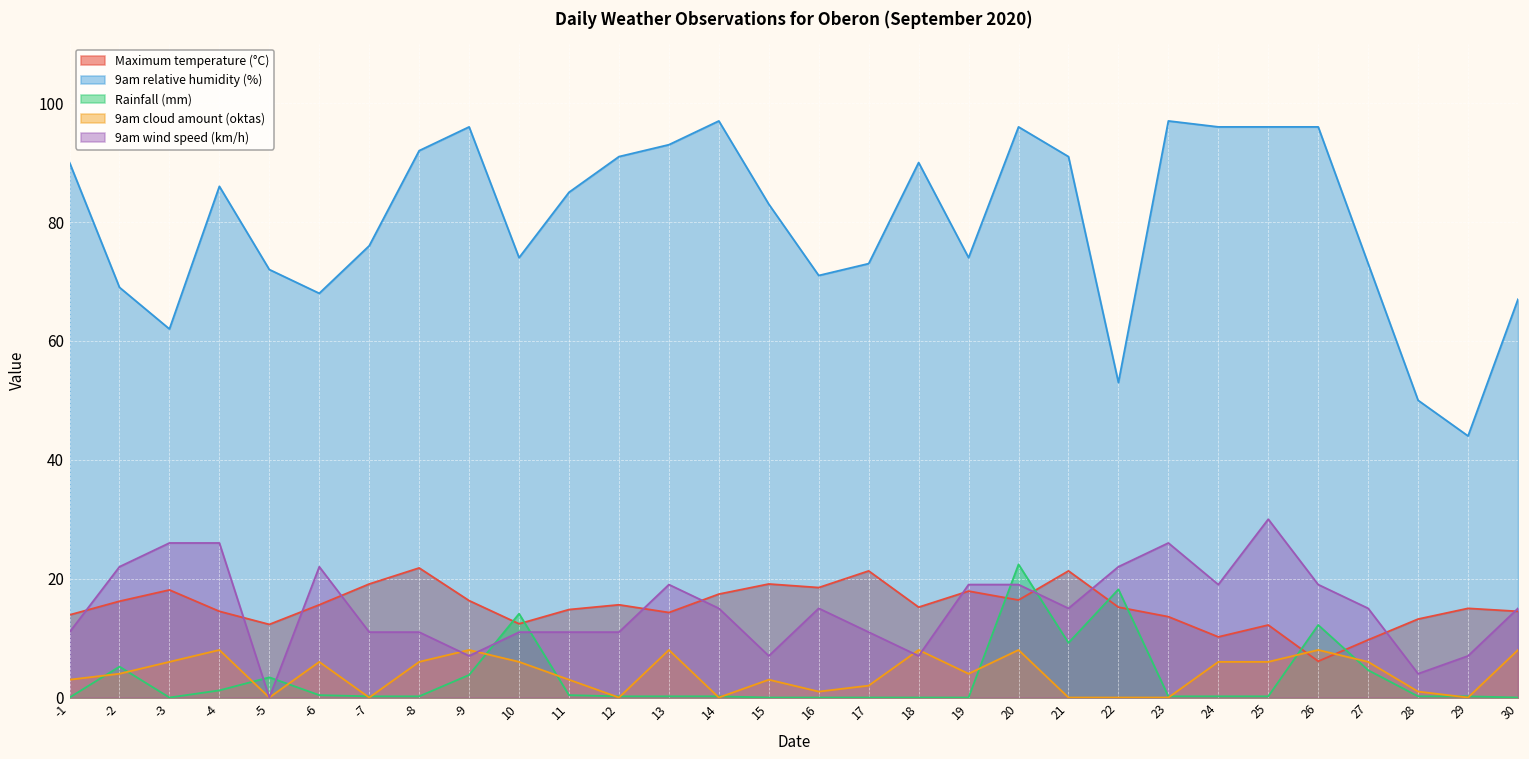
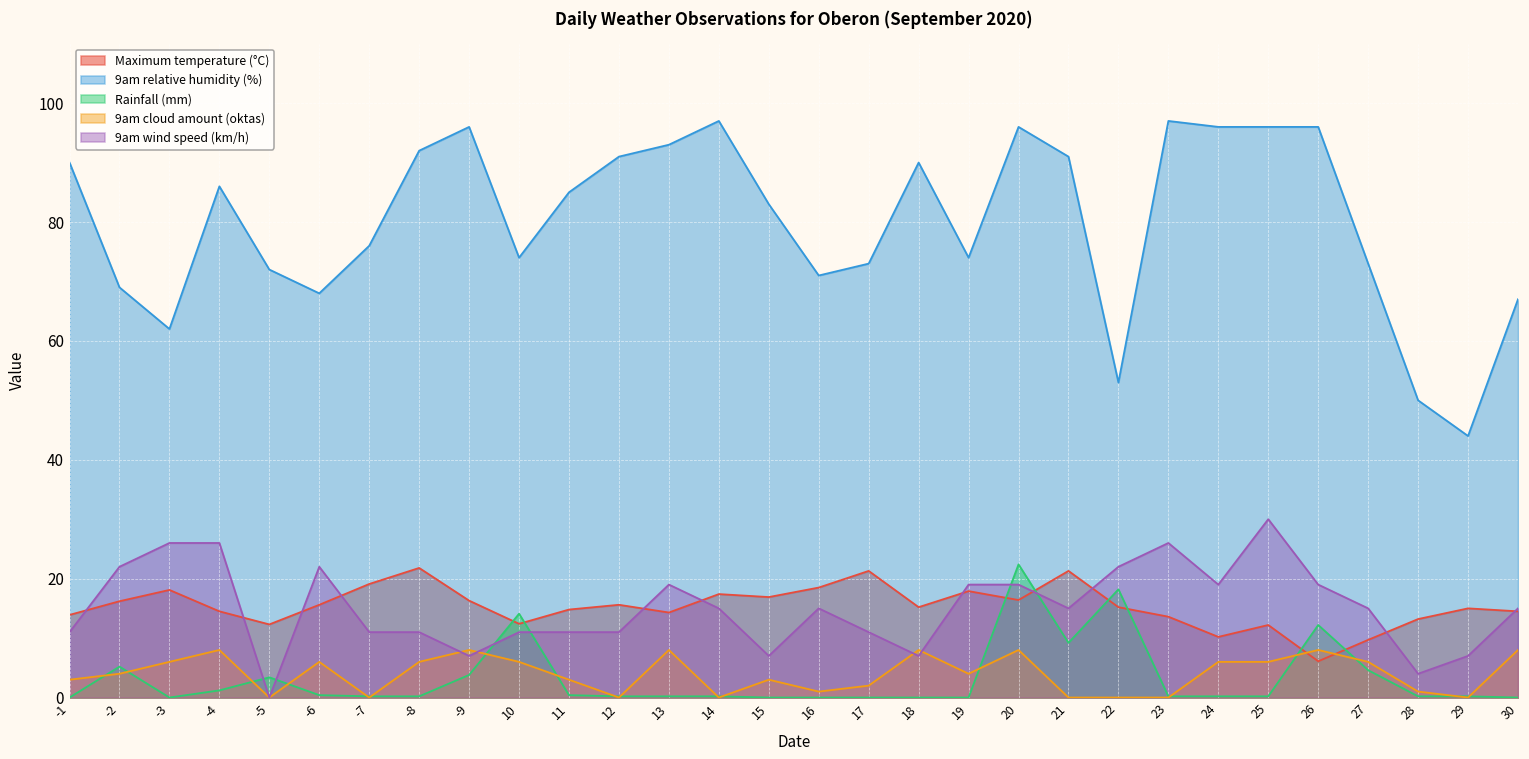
  {
    "Maximum temperature (°C)": {
      "-1": 14,
      "-2": 16,
      "-3": 18,
      "-4": 15,
      "-5": 12,
      "-6": 16,
      "-7": 19,
      "-8": 22,
      "-9": 16,
      "10": 12,
      "11": 15,
      "12": 16,
      "13": 14,
      "14": 17,
-     "15": 19,
+     "15": 17,
      "16": 19,
      "17": 21,
      "18": 15,
      "19": 18,
      "20": 16,
      "21": 21,
      "22": 15,
      "23": 14,
      "24": 10,
      "25": 12,
      "26": 6,
      "27": 10,
      "28": 13,
      "29": 15,
      "30": 15
    },
    "9am relative humidity (%)": {
      "-1": 90,
      "-2": 69,
      "-3": 62,
      "-4": 86,
      "-5": 72,
      "-6": 68,
      "-7": 76,
      "-8": 92,
      "-9": 96,
      "10": 74,
      "11": 85,
      "12": 91,
      "13": 93,
      "14": 97,
      "15": 83,
      "16": 71,
      "17": 73,
      "18": 90,
      "19": 74,
      "20": 96,
      "21": 91,
      "22": 53,
      "23": 97,
      "24": 96,
      "25": 96,
      "26": 96,
      "27": 73,
      "28": 50,
      "29": 44,
      "30": 67
    },
    "Rainfall (mm)": {
      "-1": 0,
      "-2": 5,
      "-3": 0,
      "-4": 1,
      "-5": 3,
      "-6": 0,
      "-8": 0,
      "-9": 4,
      "10": 14,
      "11": 0,
      "13": 0,
      "15": 0,
      "16": 0,
      "17": 0,
      "18": 0,
      "19": 0,
      "20": 22,
      "21": 9,
      "22": 18,
      "24": 0,
      "25": 0,
      "26": 12,
      "27": 5,
      "28": 0,
      "30": 0
    },
    "9am cloud amount (oktas)": {
      "-1": 3,
      "-2": 4,
      "-3": 6,
      "-4": 8,
      "-6": 6,
      "-8": 6,
      "-9": 8,
      "10": 6,
      "11": 3,
      "13": 8,
      "15": 3,
      "16": 1,
      "17": 2,
      "18": 8,
      "19": 4,
      "20": 8,
      "21": 0,
      "22": 0,
      "24": 6,
      "25": 6,
      "26": 8,
      "27": 6,
      "28": 1,
      "30": 8
    },
    "9am wind speed (km/h)": {
      "-1": 11,
      "-2": 22,
      "-3": 26,
      "-4": 26,
      "-6": 22,
      "-7": 11,
      "-8": 11,
      "-9": 7,
      "10": 11,
      "11": 11,
      "12": 11,
      "13": 19,
      "14": 15,
      "15": 7,
      "16": 15,
      "17": 11,
      "18": 7,
      "19": 19,
      "20": 19,
      "21": 15,
      "22": 22,
      "23": 26,
      "24": 19,
      "25": 30,
      "26": 19,
      "27": 15,
      "28": 4,
      "29": 7,
      "30": 15
    }
  }
